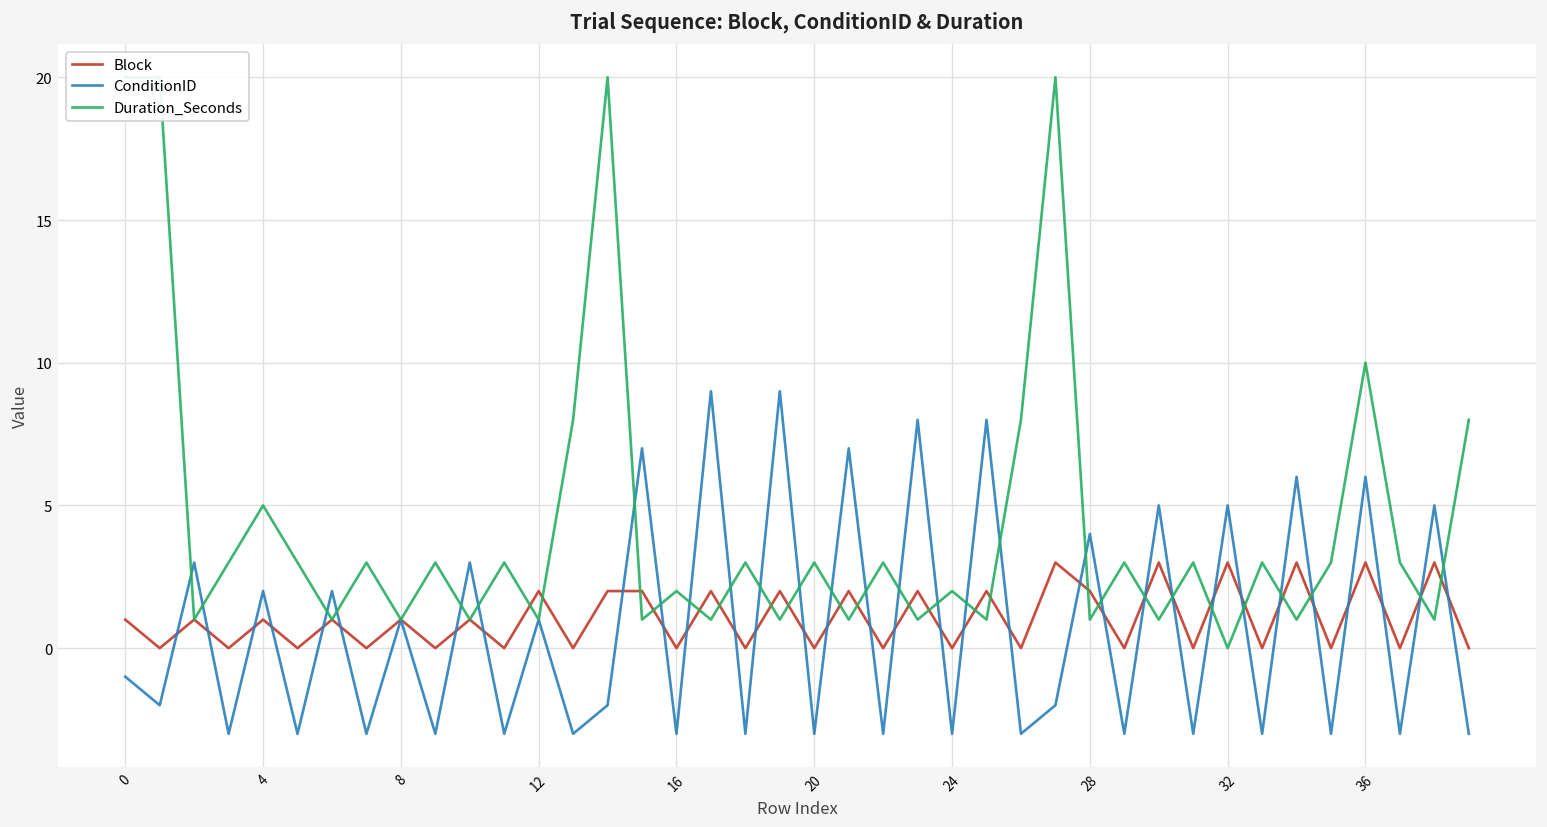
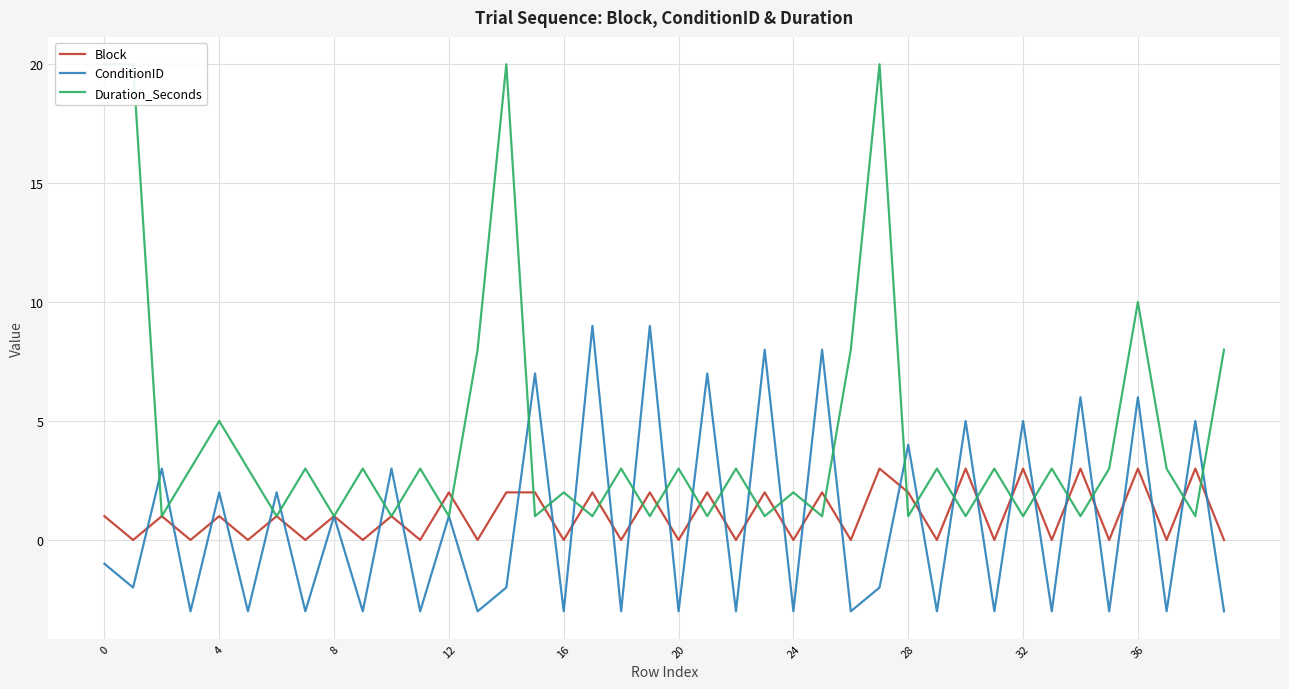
  {
    "Block": {
      "0": 1,
      "4": 1,
      "12": 2,
      "16": 0,
      "20": 0,
      "24": 0,
      "28": 2,
      "32": 3,
      "36": 3
    },
    "ConditionID": {
      "0": -1,
      "4": 2,
      "16": -3,
      "20": -3,
      "24": -3,
      "28": 4,
      "32": 5,
      "36": 6
    },
    "Duration_Seconds": {
      "4": 5,
      "16": 2,
      "20": 3,
      "24": 2,
      "28": 1,
-     "32": 0,
+     "32": 1,
      "36": 10
    }
  }
